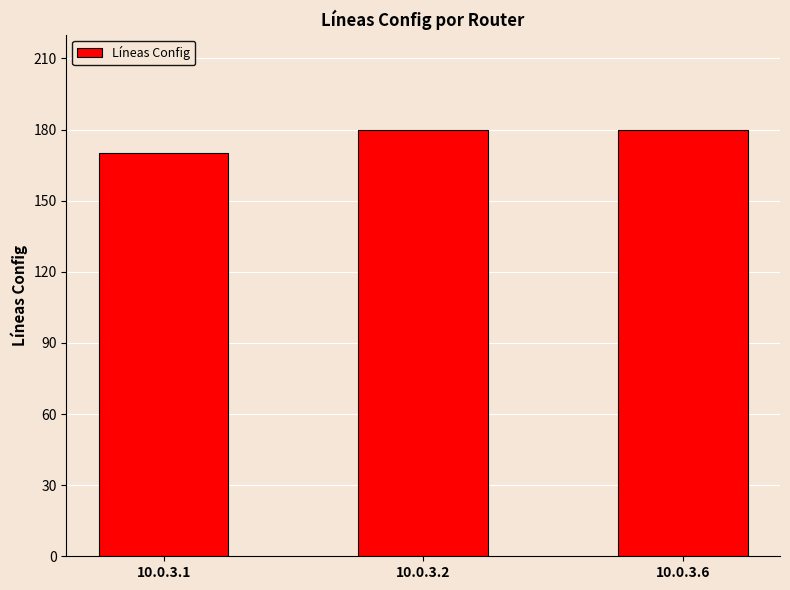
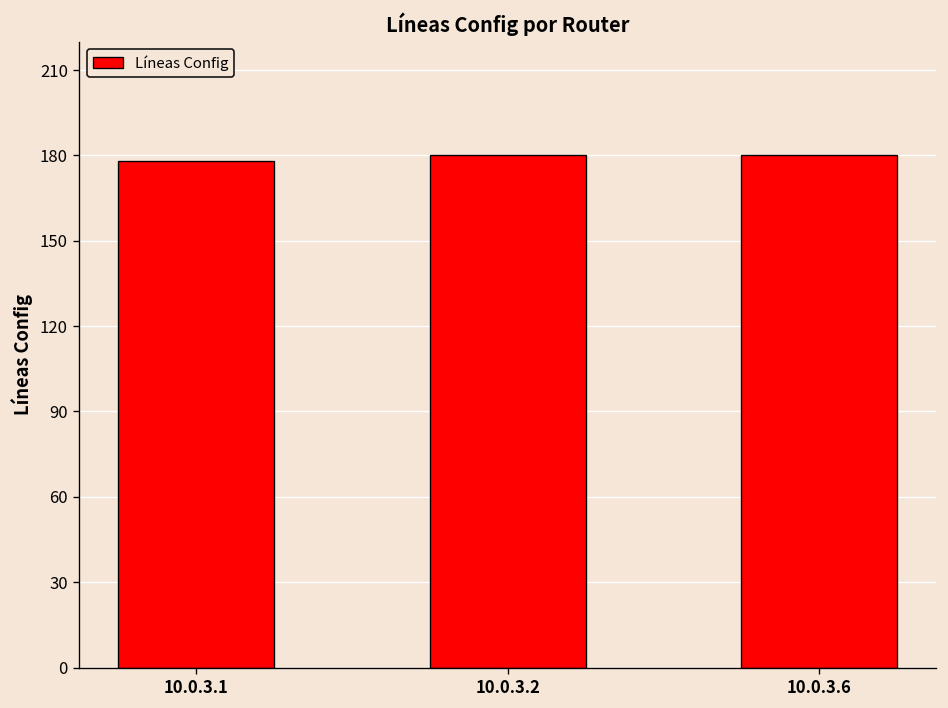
  {
-   "10.0.3.1": 170,
+   "10.0.3.1": 178,
    "10.0.3.2": 180,
    "10.0.3.6": 180
  }
